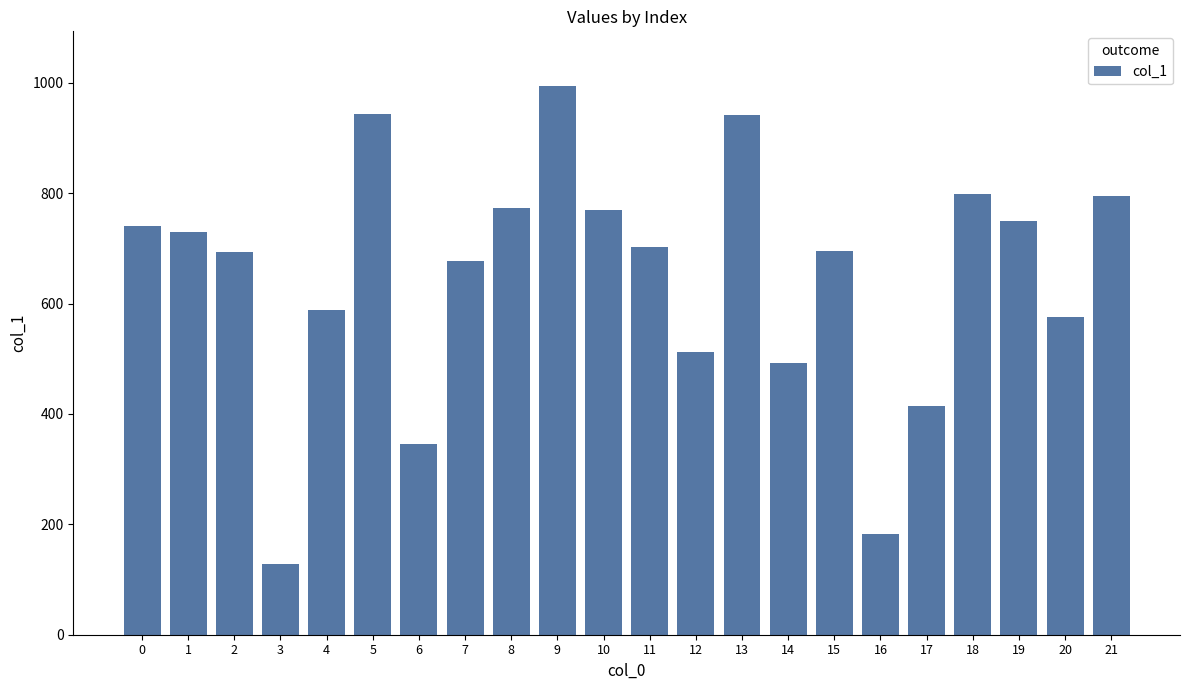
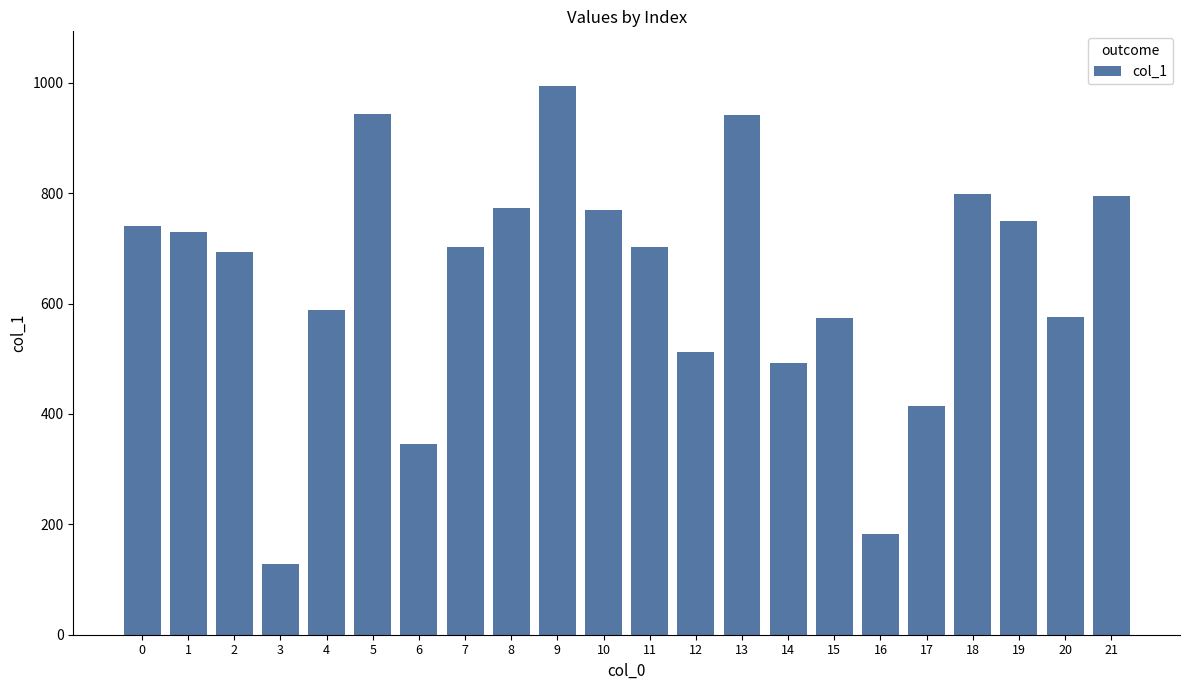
  {
    "0": 740,
    "1": 730,
    "2": 690,
    "3": 130,
    "4": 590,
    "5": 940,
    "6": 350,
-   "7": 680,
+   "7": 700,
    "8": 770,
    "9": 990,
    "10": 770,
    "11": 700,
    "12": 510,
    "13": 940,
    "14": 490,
-   "15": 700,
+   "15": 570,
    "16": 180,
    "17": 410,
    "18": 800,
    "19": 750,
    "20": 580,
    "21": 800
  }
